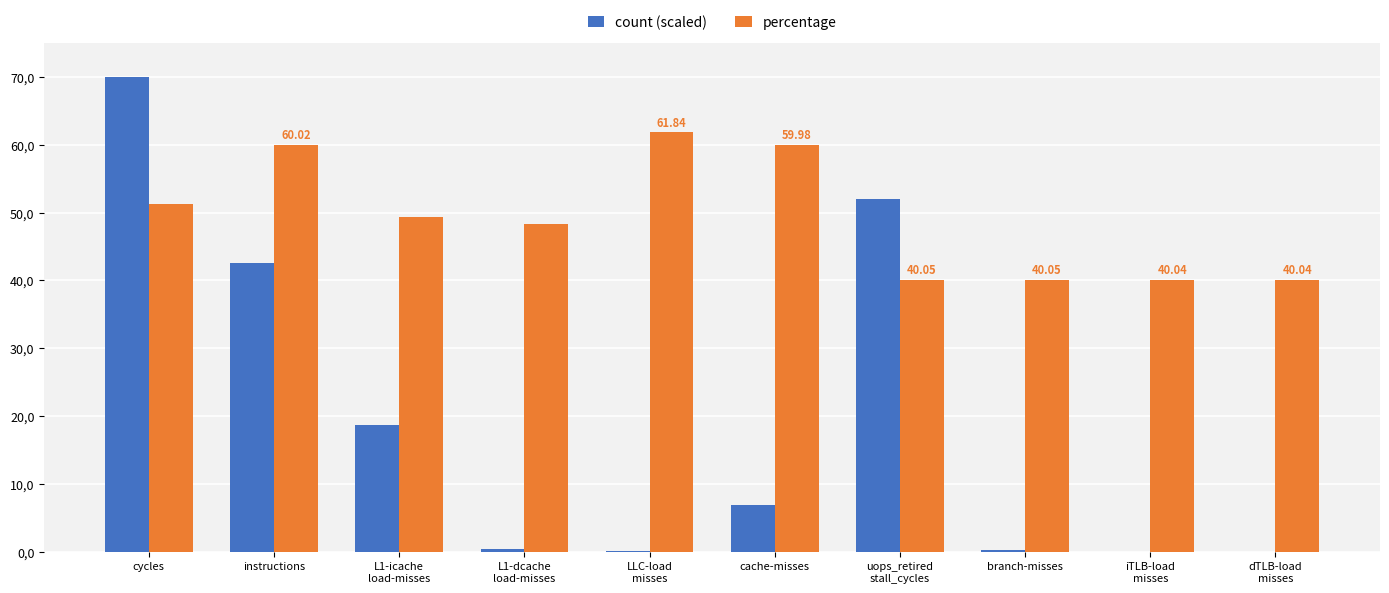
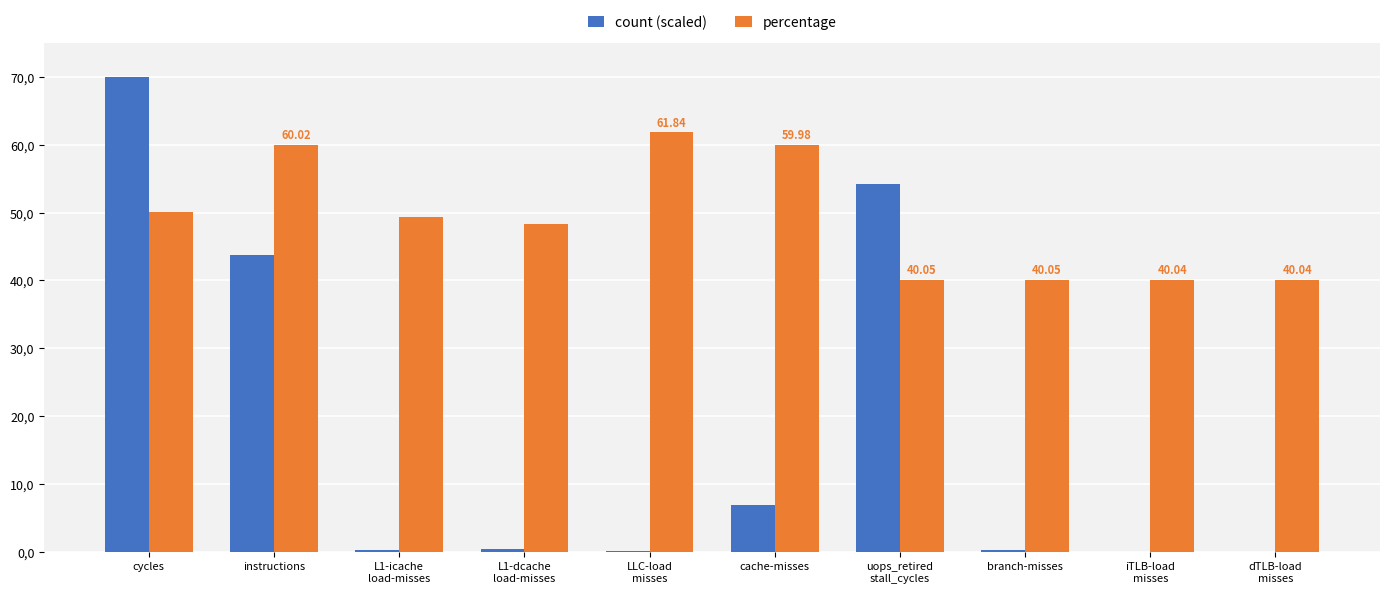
  {
    "count (scaled)": {
      "cycles": 700,
-     "instructions": 420,
-     "L1-icache load-misses": 190,
+     "instructions": 440,
+     "L1-icache load-misses": 0,
      "L1-dcache load-misses": 0,
      "cache-misses": 70,
-     "uops_retired stall_cycles": 520
+     "uops_retired stall_cycles": 540
    },
    "percentage": {
-     "cycles": 510,
+     "cycles": 500,
      "L1-icache load-misses": 490,
      "L1-dcache load-misses": 480
    }
  }
